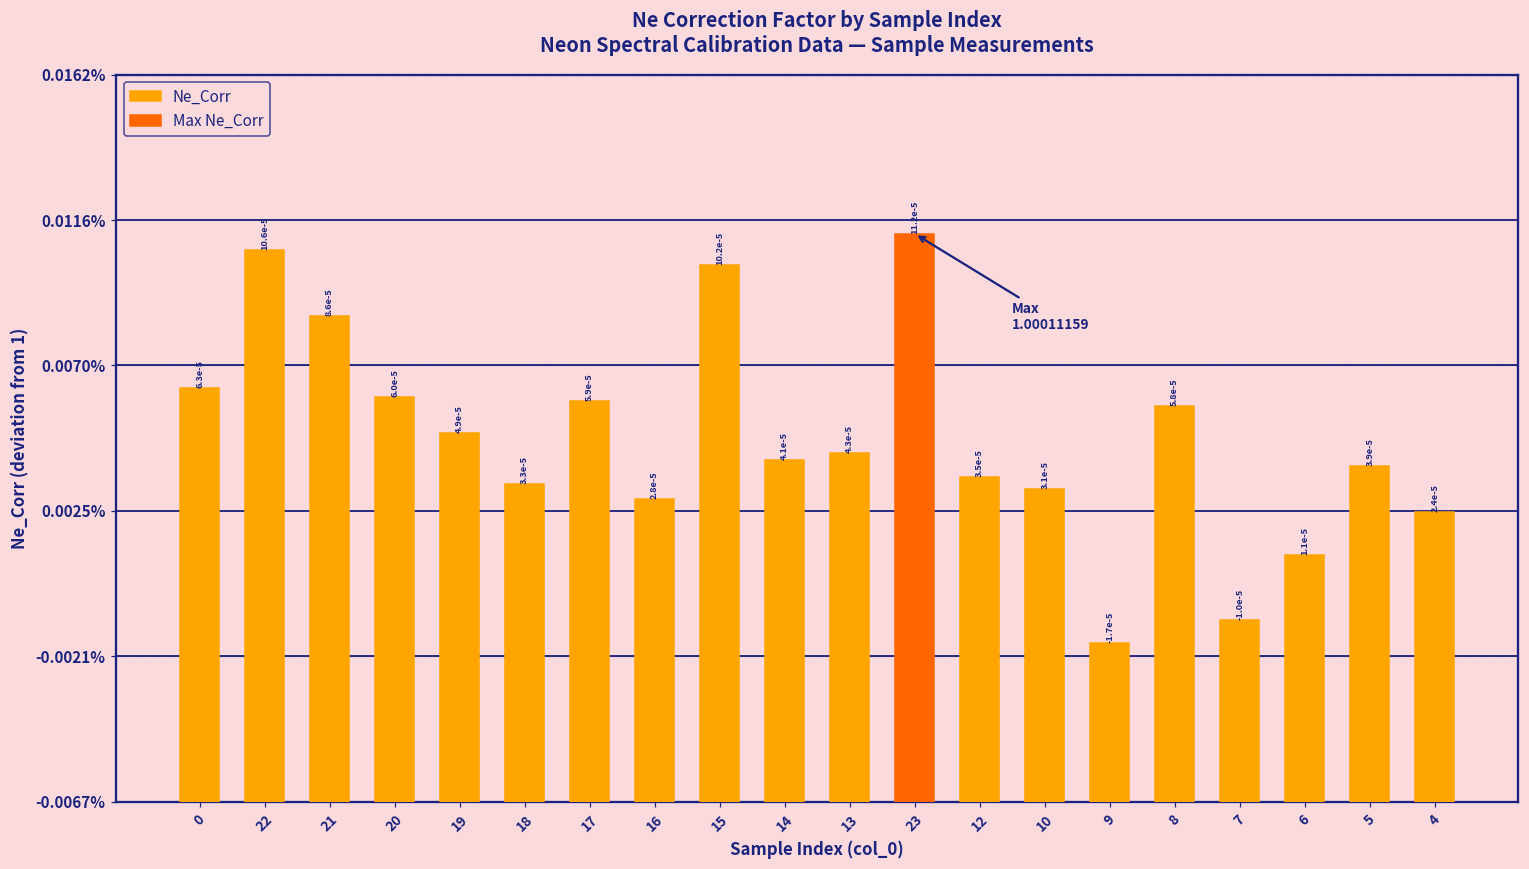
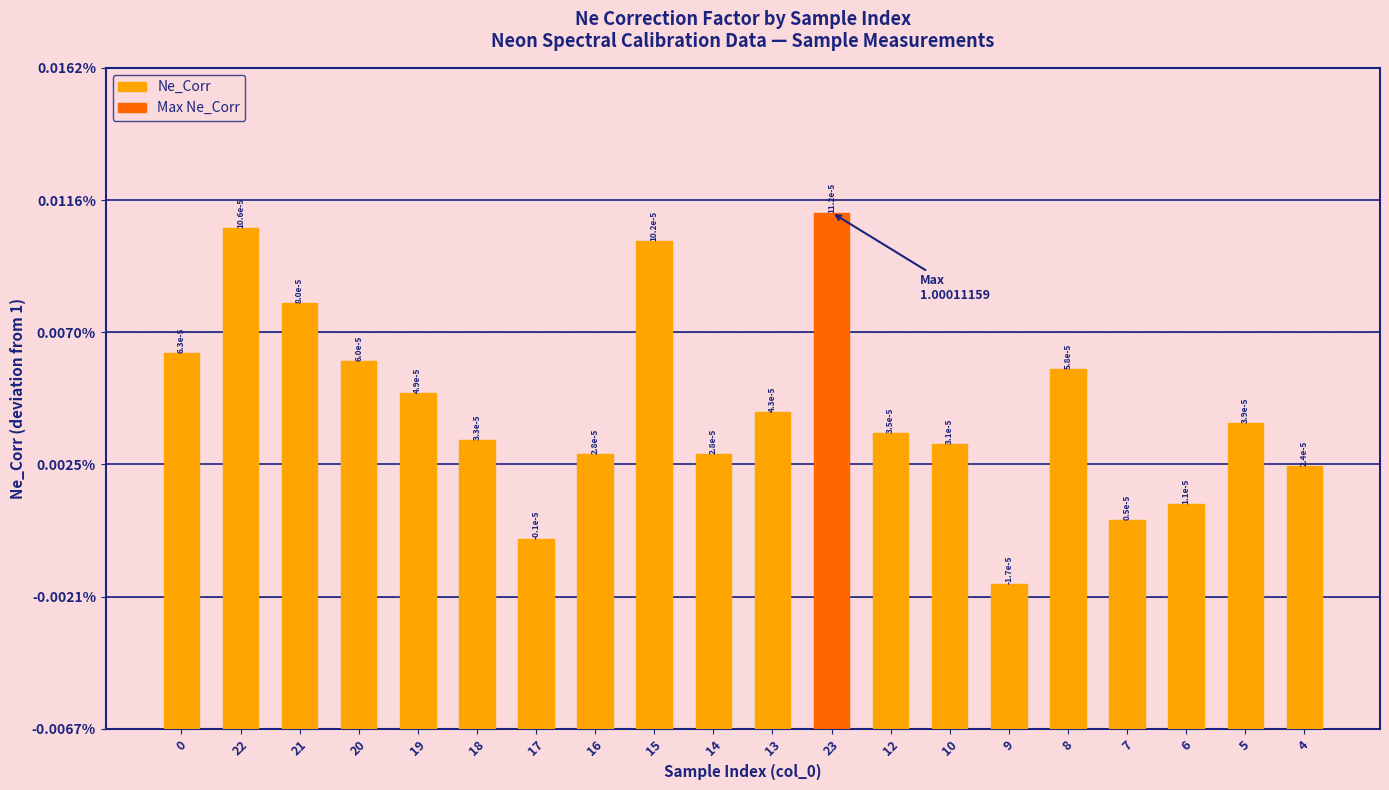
  {
-   "21": "8.6e-5",
-   "17": "5.9e-5",
-   "14": "4.1e-5",
+   "21": "8.0e-5",
+   "17": "-0.1e-5",
+   "14": "2.8e-5",
    "23": "1.00011159",
-   "7": "-1.0e-5"
+   "7": "0.5e-5"
  }
